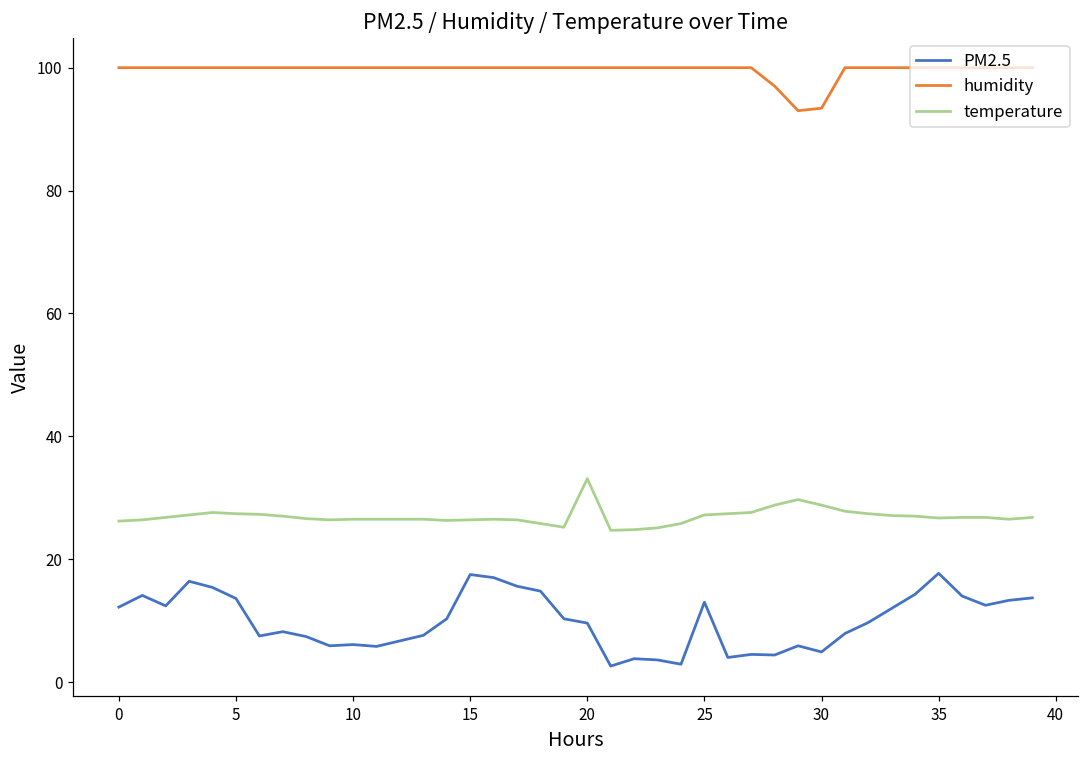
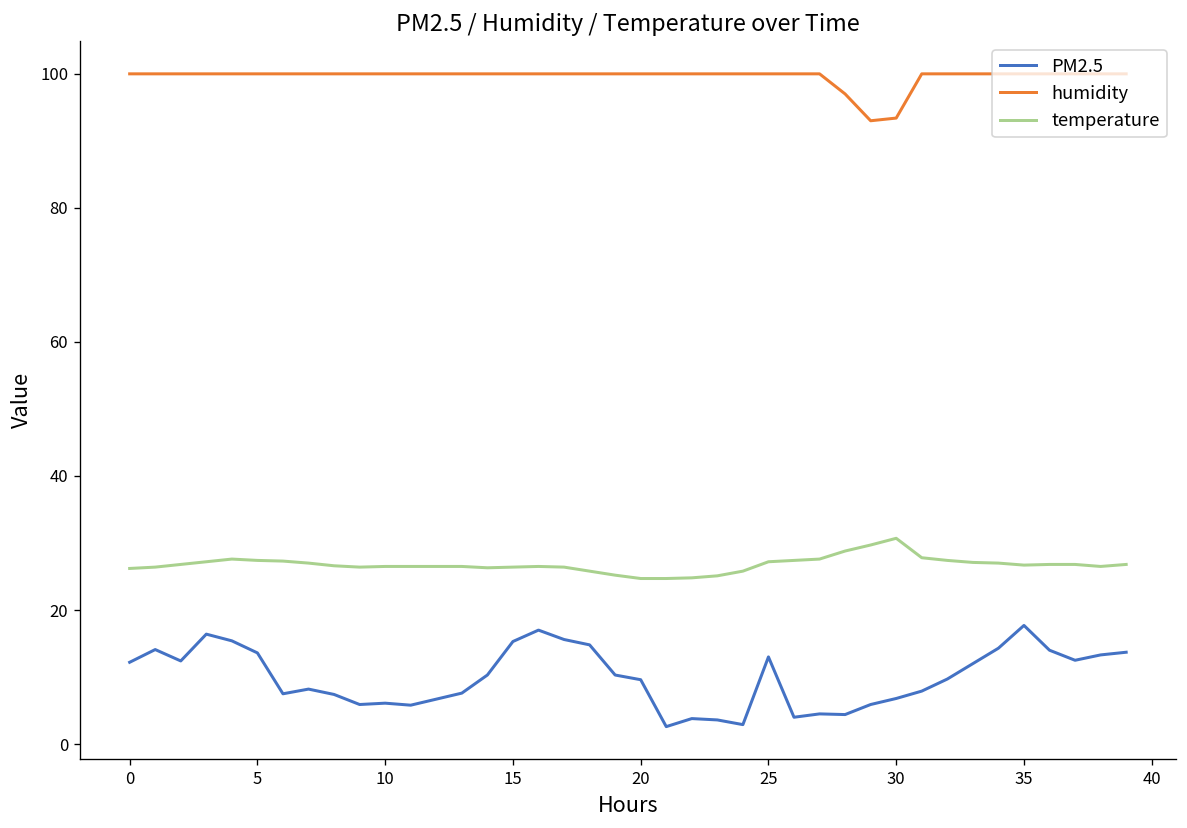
  {
    "PM2.5": {
      "0": 12,
      "5": 14,
      "10": 6,
-     "15": 18,
+     "15": 15,
      "20": 10,
      "25": 13,
-     "30": 5,
+     "30": 7,
      "35": 18
    },
    "humidity": {
      "0": 100,
      "5": 100,
      "10": 100,
      "15": 100,
      "20": 100,
      "25": 100,
      "30": 93
    },
    "temperature": {
      "0": 26,
      "5": 27,
      "10": 27,
      "15": 26,
-     "20": 33,
+     "20": 25,
      "25": 27,
-     "30": 29,
+     "30": 31,
      "35": 27
    }
  }
